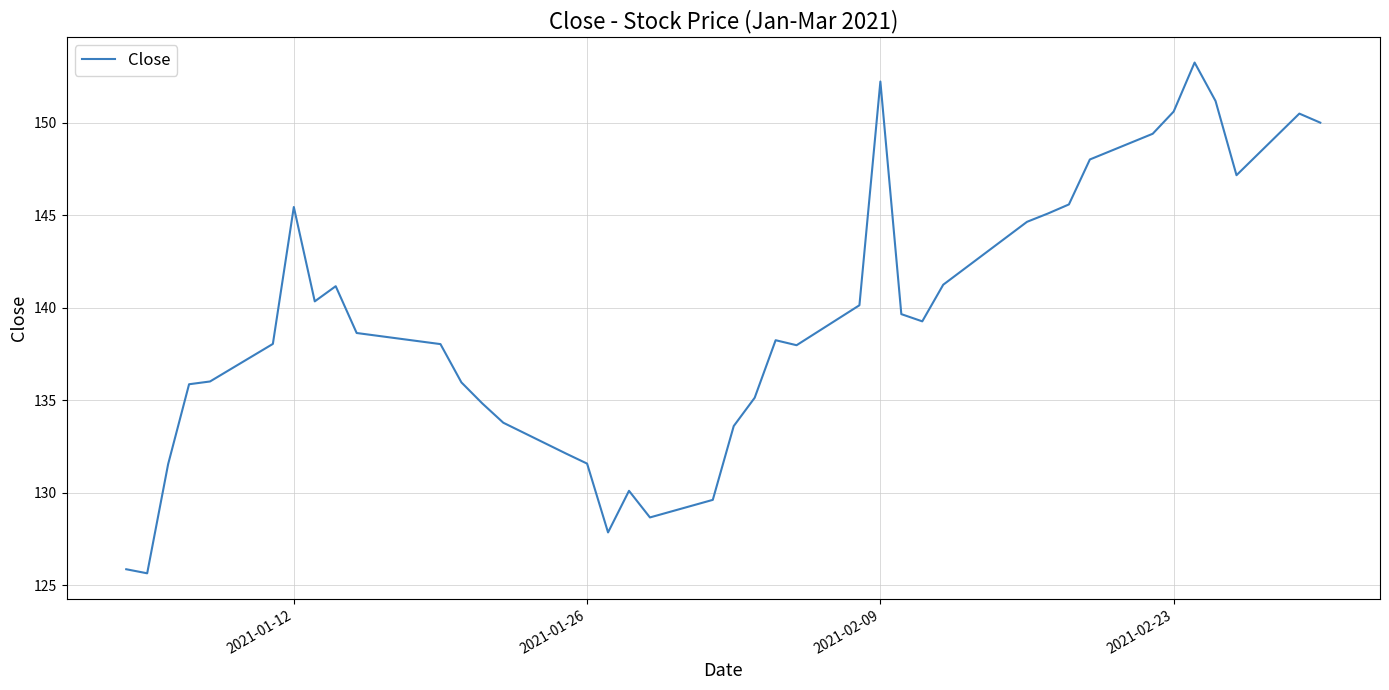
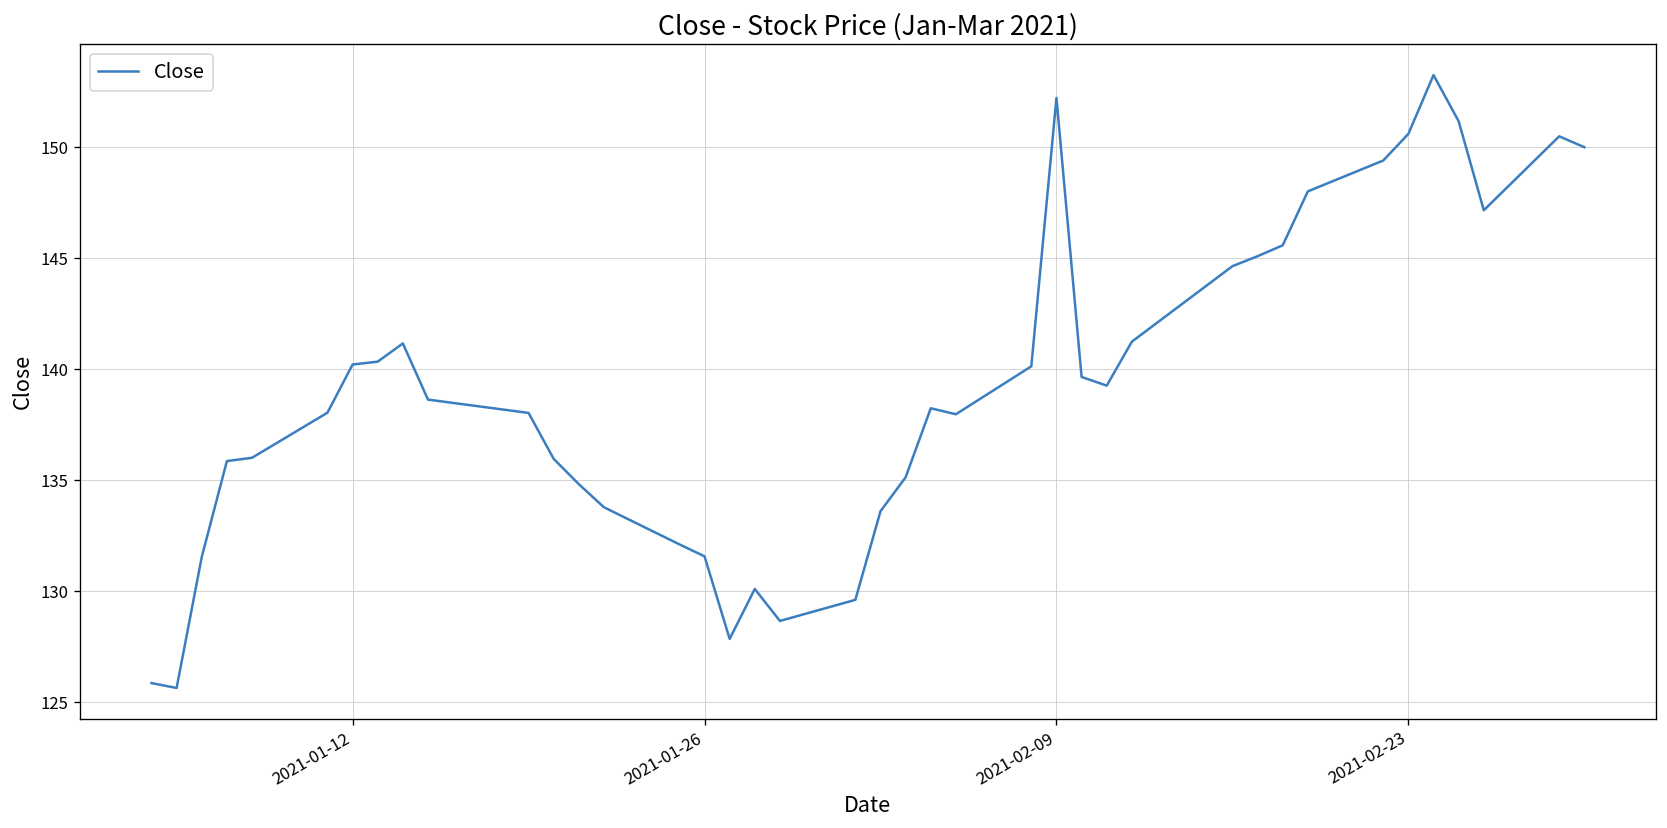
  {
-   "2021-01-12": 145.5,
+   "2021-01-12": 140.2,
    "2021-01-26": 131.6,
    "2021-02-09": 152.2,
    "2021-02-23": 150.6
  }
